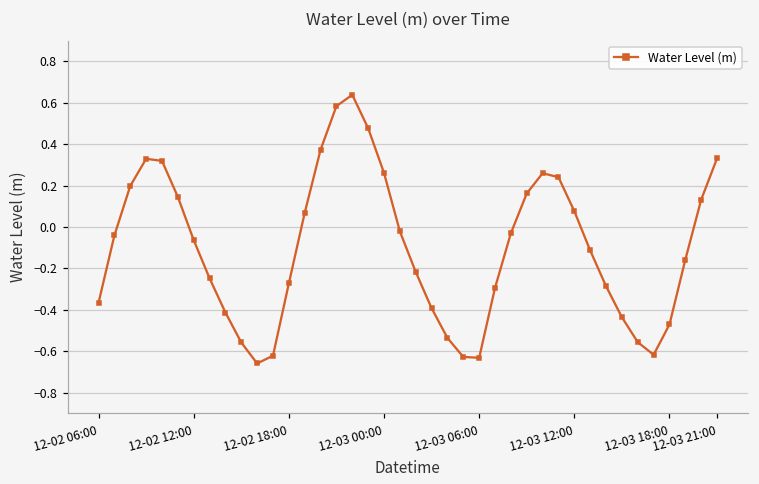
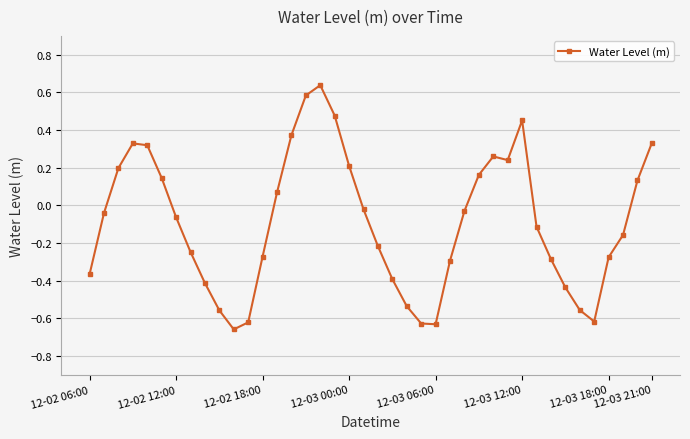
  {
    "12-02 06:00": -0.37,
    "12-02 12:00": -0.06,
    "12-02 18:00": -0.27,
-   "12-03 00:00": 0.26,
+   "12-03 00:00": 0.21,
    "12-03 06:00": -0.63,
-   "12-03 12:00": 0.08,
-   "12-03 18:00": -0.47,
+   "12-03 12:00": 0.45,
+   "12-03 18:00": -0.28,
    "12-03 21:00": 0.33
  }
